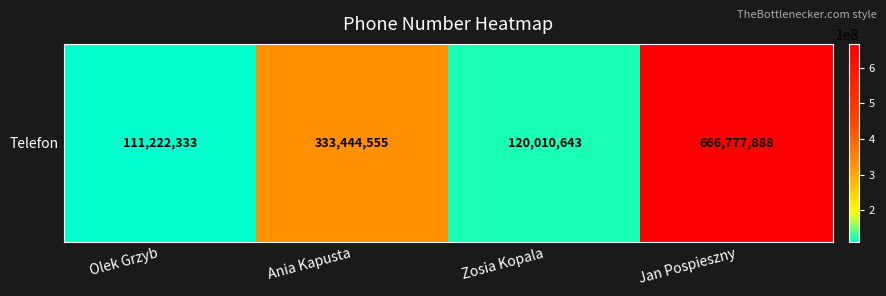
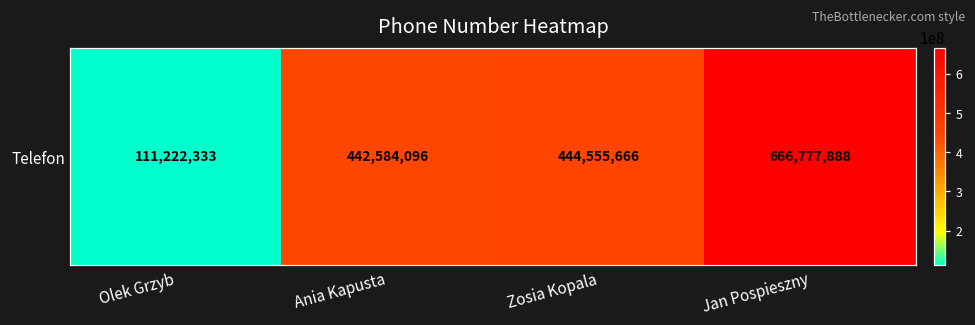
  {
    "Telefon": {
      "Olek Grzyb": "111,222,333",
-     "Ania Kapusta": "333,444,555",
-     "Zosia Kopala": "120,010,643",
+     "Ania Kapusta": "442,584,096",
+     "Zosia Kopala": "444,555,666",
      "Jan Pospieszny": "666,777,888"
    }
  }
